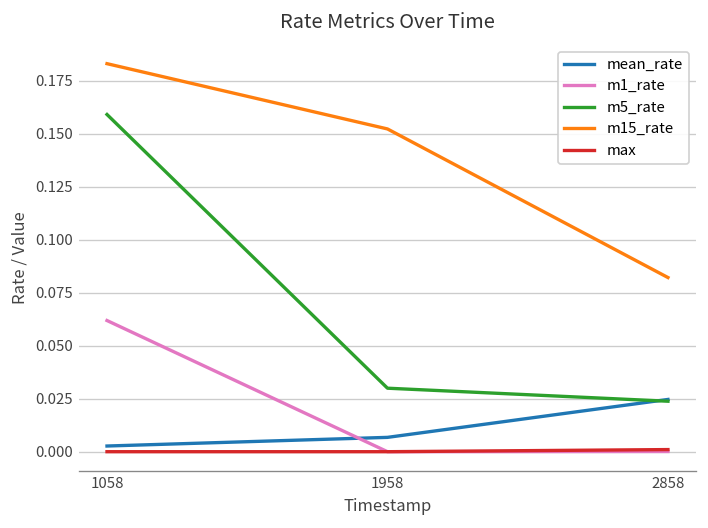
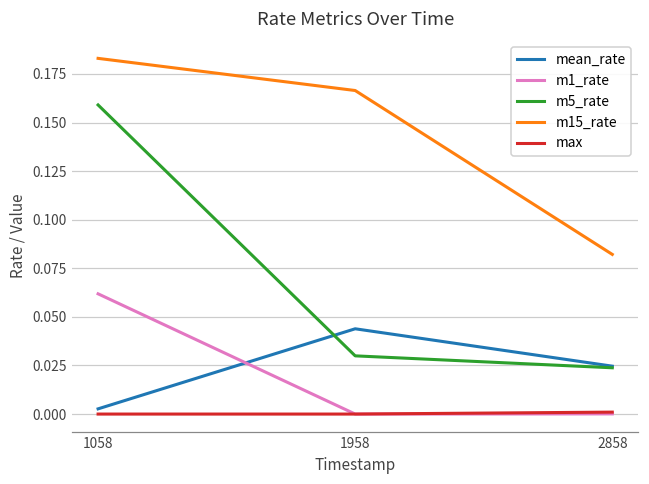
  {
    "mean_rate": {
      "1058": 0.003,
-     "1958": 0.007
+     "1958": 0.044
    },
    "m1_rate": {
      "1058": 0.062
    },
    "m5_rate": {
      "1058": 0.159,
      "1958": 0.030
    },
    "m15_rate": {
      "1058": 0.183,
-     "1958": 0.152,
+     "1958": 0.166,
      "2858": 0.082
    },
    "max": {
      "1058": 0.000
    }
  }
